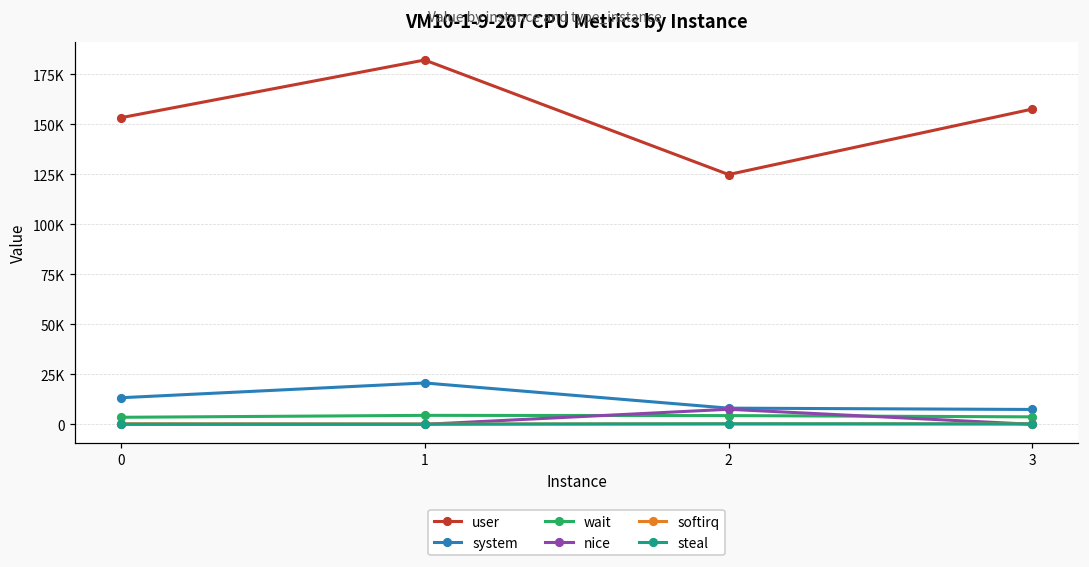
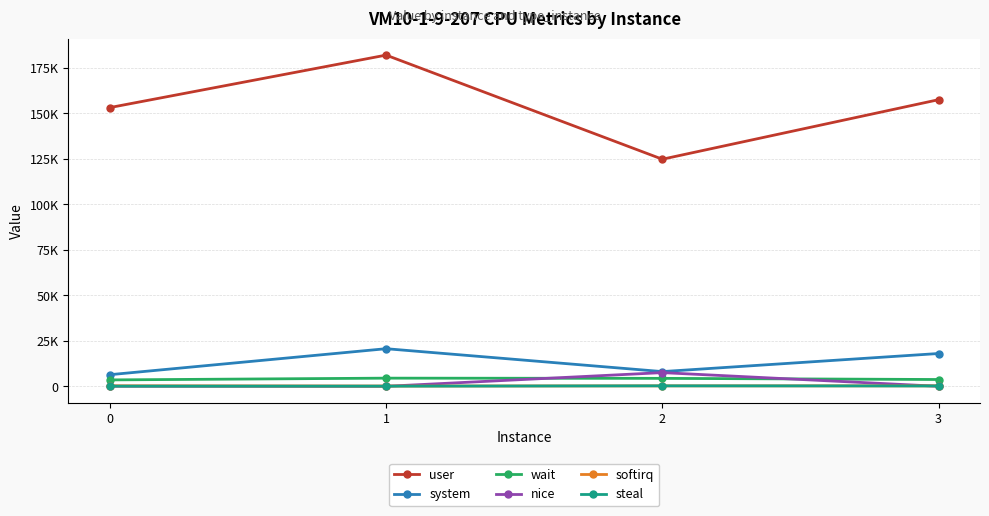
  {
    "user": {
      "0": 153000,
      "1": 182000,
      "2": 125000,
      "3": 158000
    },
    "system": {
-     "0": 13000,
+     "0": 6000,
      "1": 21000,
-     "3": 7000
+     "3": 18000
    }
  }
